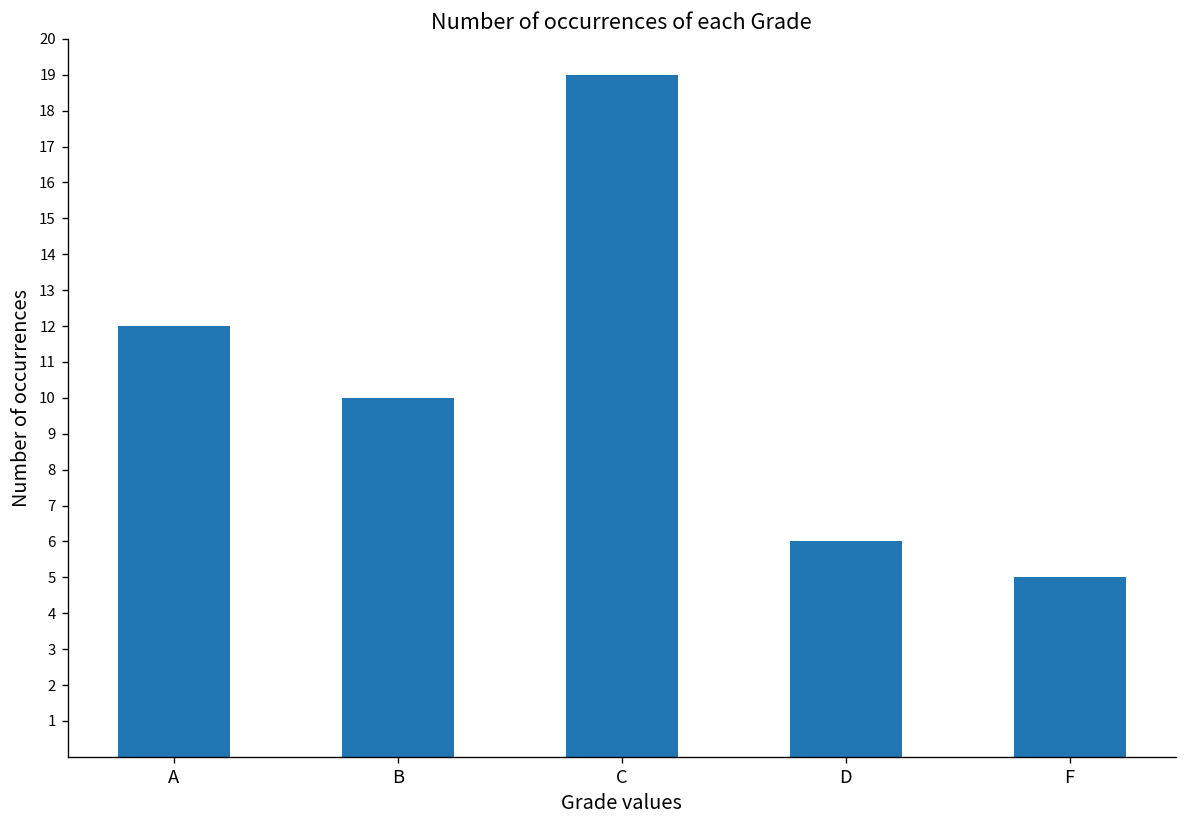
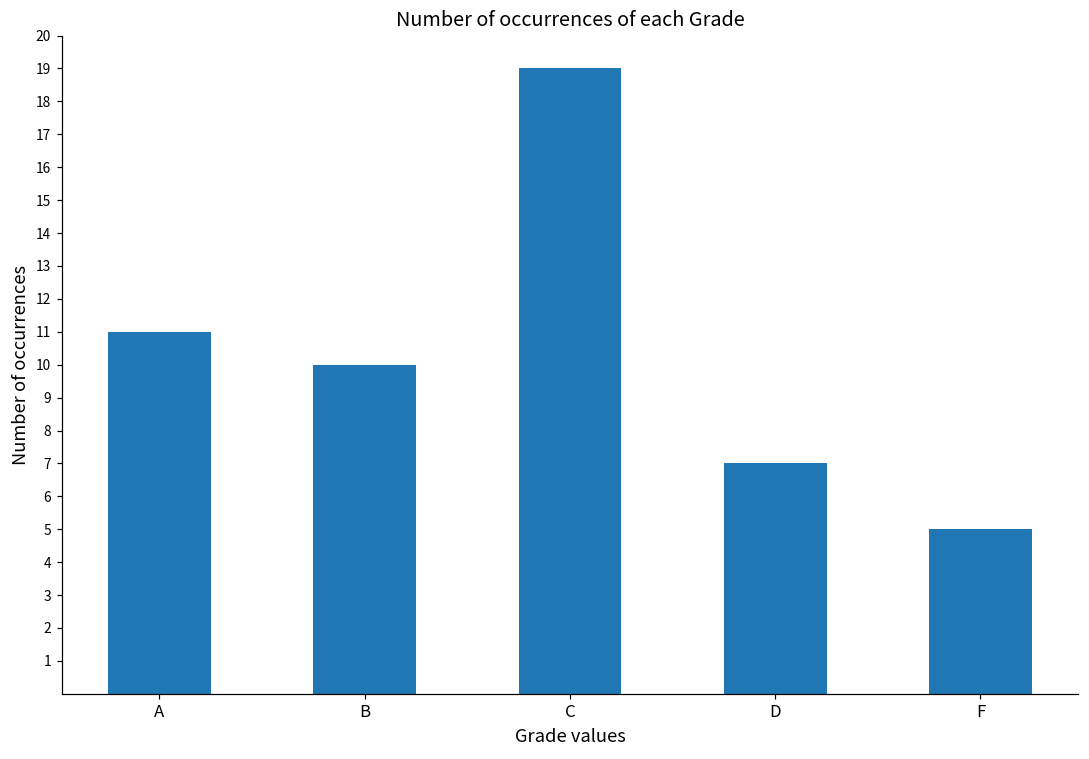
  {
-   "A": 12,
+   "A": 11,
    "B": 10,
    "C": 19,
-   "D": 6,
+   "D": 7,
    "F": 5
  }
